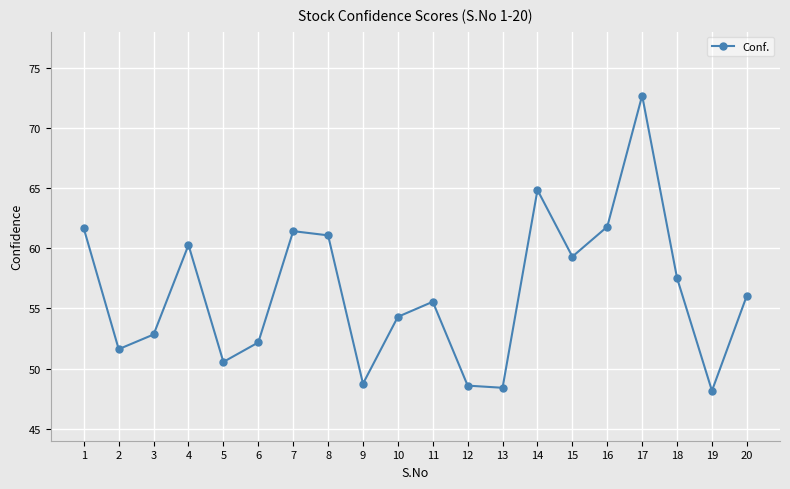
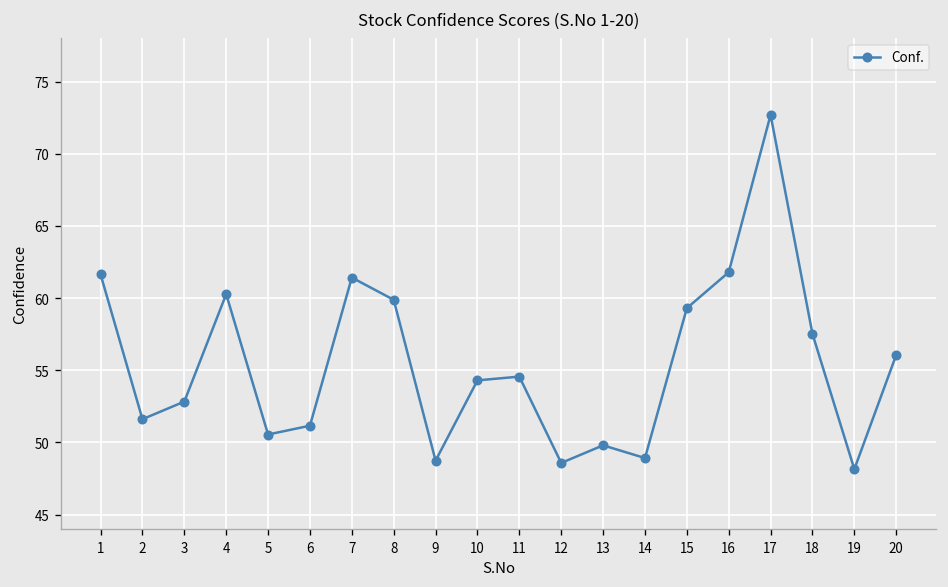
  {
    "1": 61.6,
    "2": 51.6,
    "3": 52.8,
    "4": 60.3,
    "5": 50.6,
-   "6": 52.2,
+   "6": 51.2,
    "7": 61.4,
-   "8": 61.1,
+   "8": 59.9,
    "9": 48.7,
    "10": 54.3,
-   "11": 55.6,
+   "11": 54.6,
    "12": 48.6,
-   "13": 48.4,
-   "14": 64.8,
+   "13": 49.8,
+   "14": 48.9,
    "15": 59.3,
    "16": 61.8,
    "17": 72.7,
    "18": 57.5,
    "19": 48.2,
    "20": 56.1
  }
